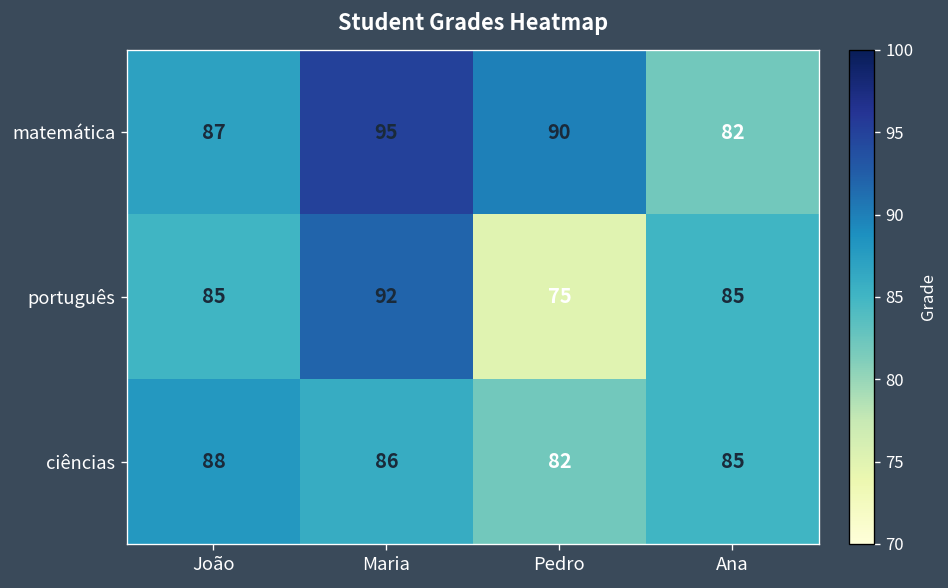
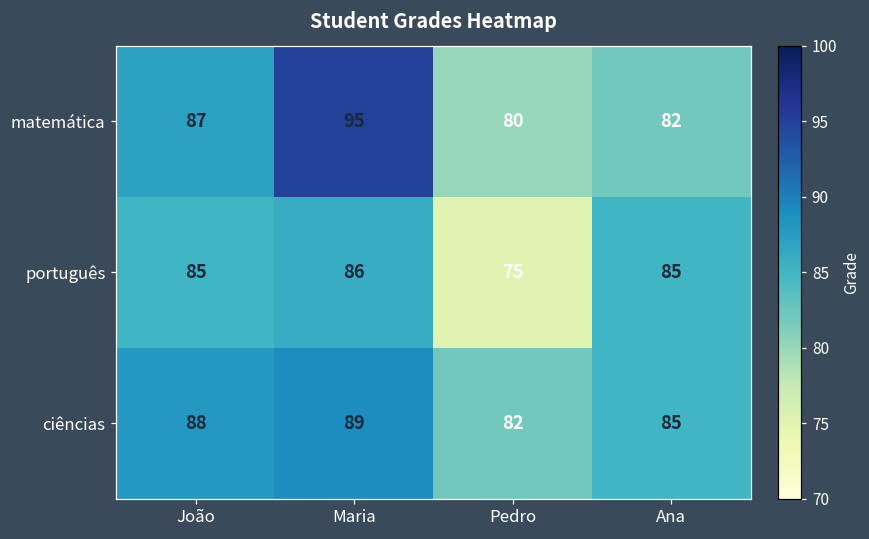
  {
    "matemática": {
      "João": 87,
      "Maria": 95,
-     "Pedro": 90,
+     "Pedro": 80,
      "Ana": 82
    },
    "português": {
      "João": 85,
-     "Maria": 92,
+     "Maria": 86,
      "Pedro": 75,
      "Ana": 85
    },
    "ciências": {
      "João": 88,
-     "Maria": 86,
+     "Maria": 89,
      "Pedro": 82,
      "Ana": 85
    }
  }
